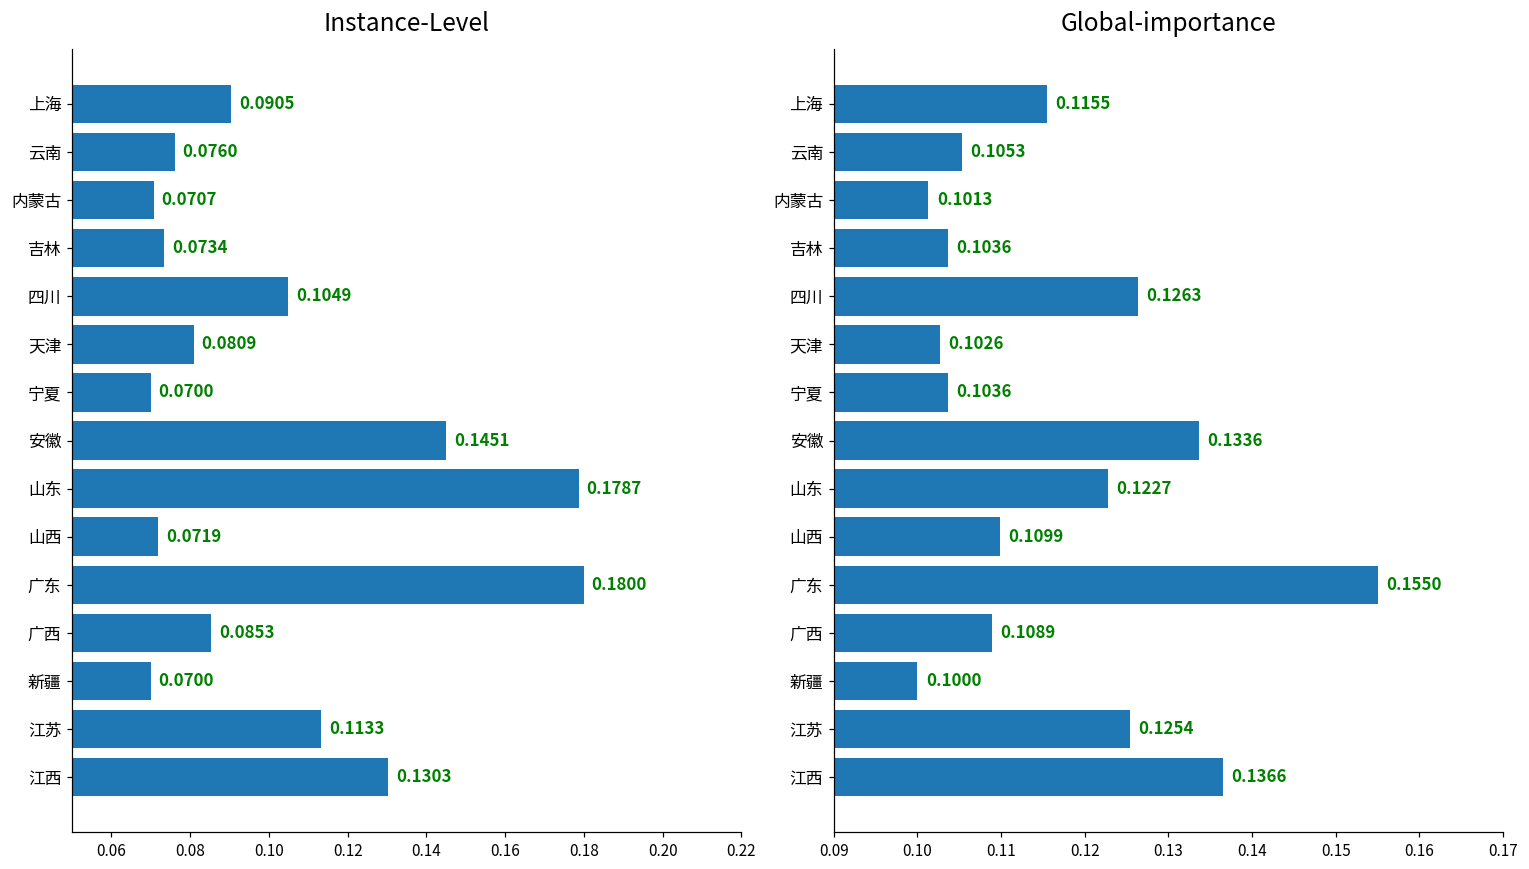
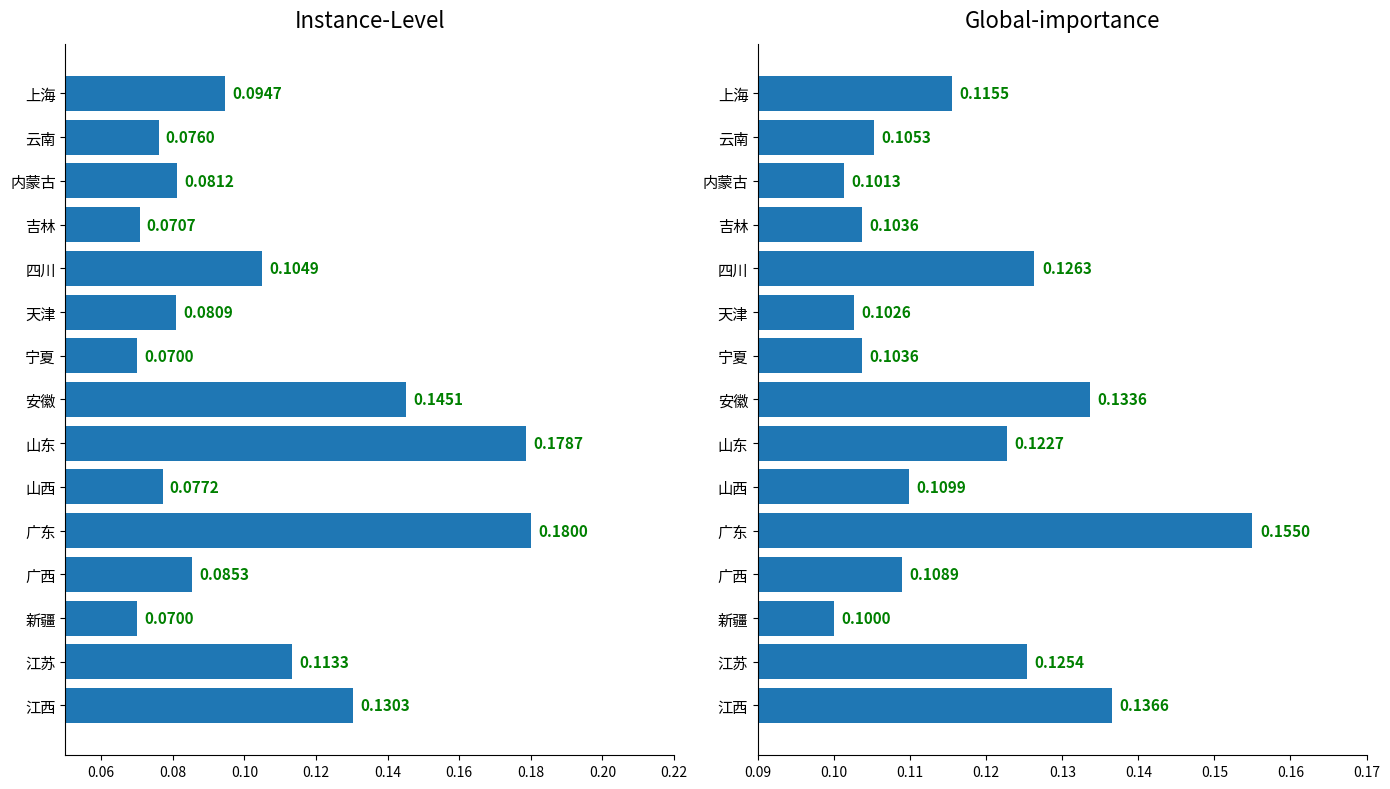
  {
    "Instance-Level": {
-     "上海": 0.0905,
+     "上海": 0.0947,
      "云南": 0.0760,
-     "内蒙古": 0.0707,
-     "吉林": 0.0734,
+     "内蒙古": 0.0812,
+     "吉林": 0.0707,
      "四川": 0.1049,
      "天津": 0.0809,
      "宁夏": 0.0700,
      "安徽": 0.1451,
      "山东": 0.1787,
-     "山西": 0.0719,
+     "山西": 0.0772,
      "广东": 0.1800,
      "广西": 0.0853,
      "新疆": 0.0700,
      "江苏": 0.1133,
      "江西": 0.1303
    },
    "Global-importance": {
      "上海": 0.1155,
      "云南": 0.1053,
      "内蒙古": 0.1013,
      "吉林": 0.1036,
      "四川": 0.1263,
      "天津": 0.1026,
      "宁夏": 0.1036,
      "安徽": 0.1336,
      "山东": 0.1227,
      "山西": 0.1099,
      "广东": 0.1550,
      "广西": 0.1089,
      "新疆": 0.1000,
      "江苏": 0.1254,
      "江西": 0.1366
    }
  }
